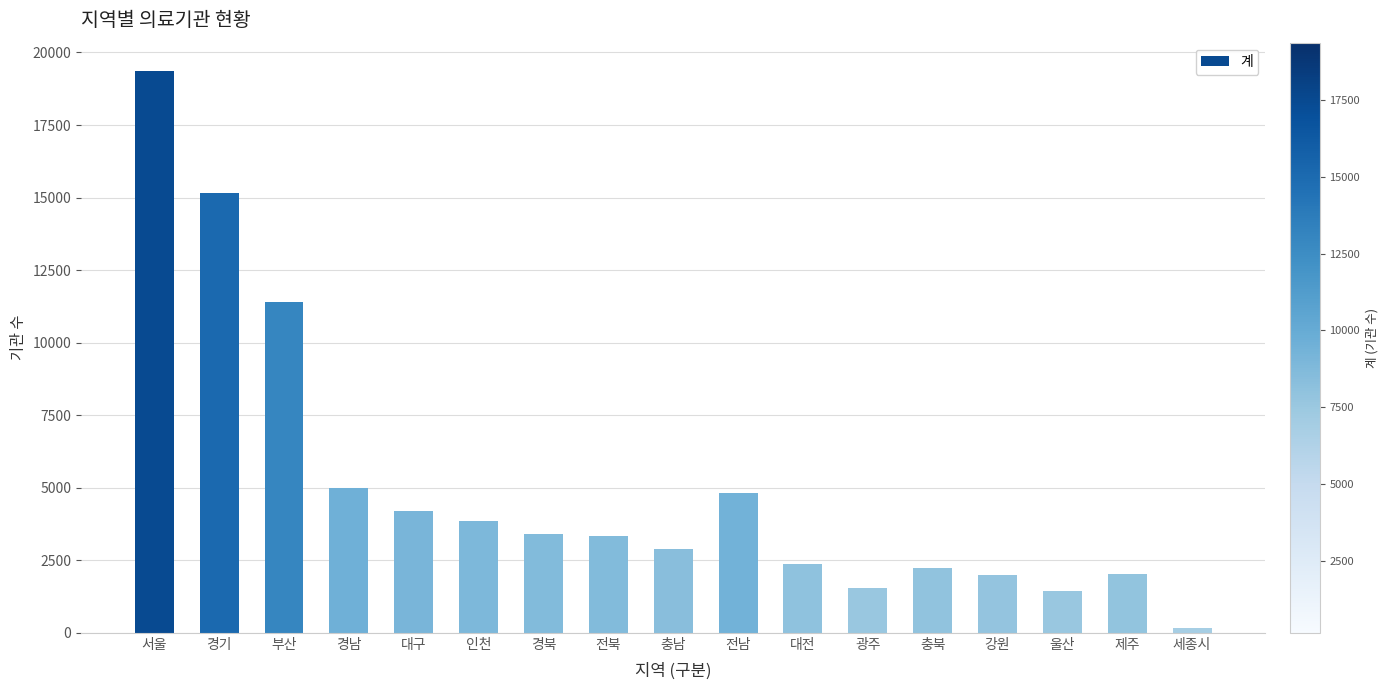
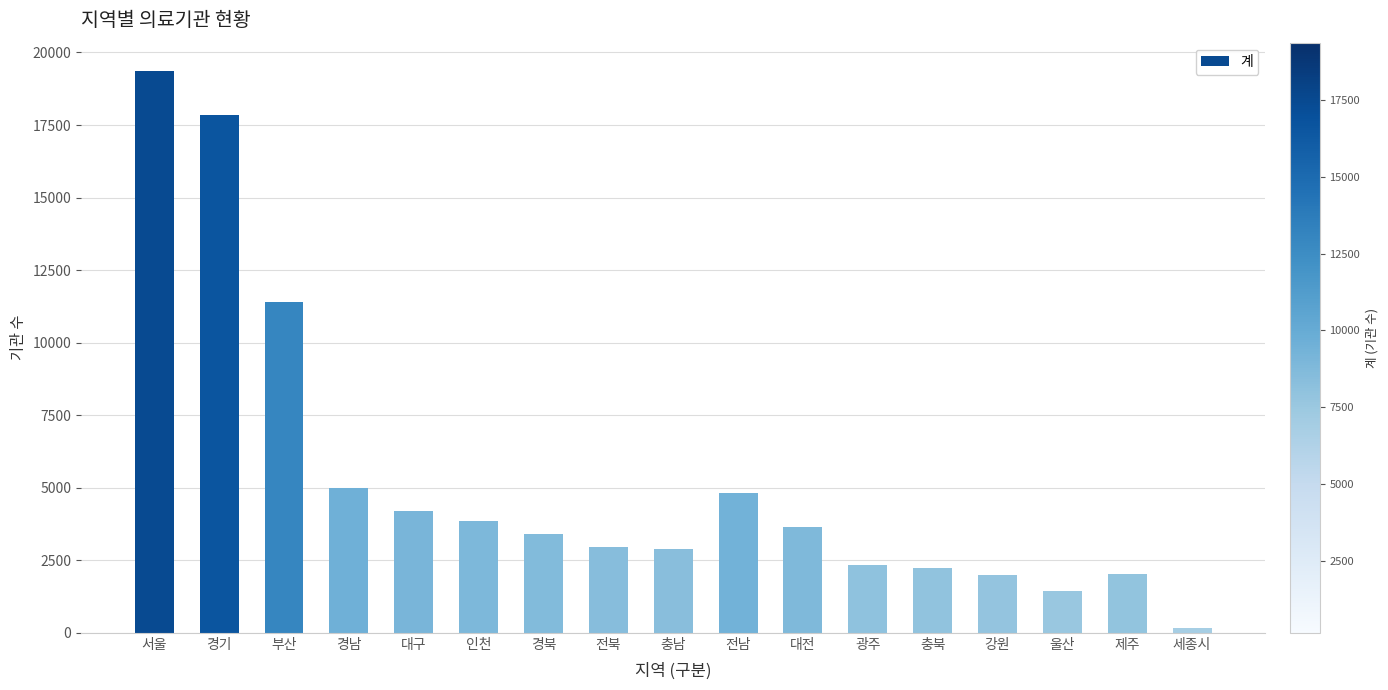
  {
    "서울": 19400,
-   "경기": 15200,
+   "경기": 17900,
    "부산": 11400,
    "경남": 5000,
    "대구": 4200,
    "인천": 3900,
    "경북": 3400,
-   "전북": 3300,
+   "전북": 3000,
    "충남": 2900,
    "전남": 4800,
-   "대전": 2400,
-   "광주": 1500,
+   "대전": 3600,
+   "광주": 2300,
    "충북": 2200,
    "강원": 2000,
    "울산": 1400,
    "제주": 2000,
    "세종시": 200
  }
